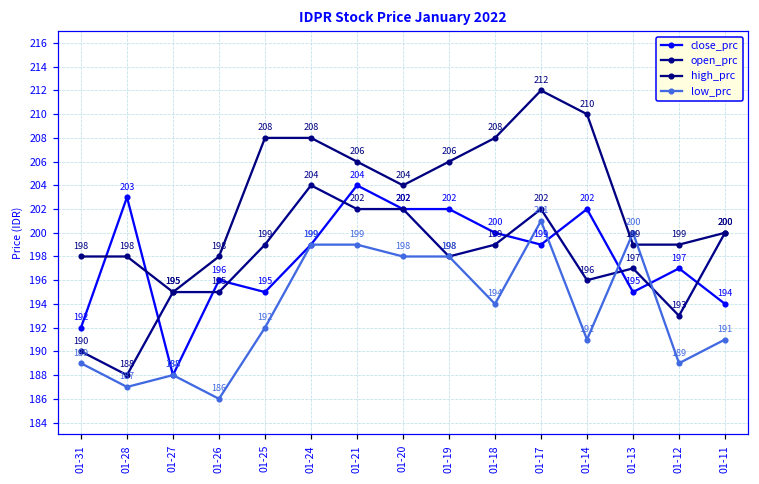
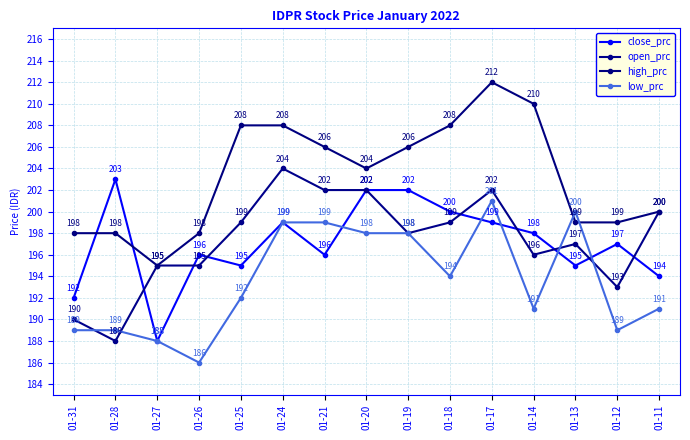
  {
    "close_prc": {
      "01-31": 192,
      "01-28": 203,
      "01-26": 196,
      "01-25": 195,
-     "01-21": 204,
+     "01-21": 196,
      "01-19": 202,
      "01-18": 200,
      "01-17": 199,
-     "01-14": 202,
+     "01-14": 198,
      "01-13": 195,
      "01-12": 197,
      "01-11": 194
    },
    "low_prc": {
-     "01-28": 187,
+     "01-28": 189,
      "01-26": 186,
      "01-25": 192,
      "01-21": 199,
      "01-20": 198,
      "01-18": 194,
      "01-14": 191,
      "01-13": 200,
      "01-12": 189,
      "01-11": 191
    }
  }
